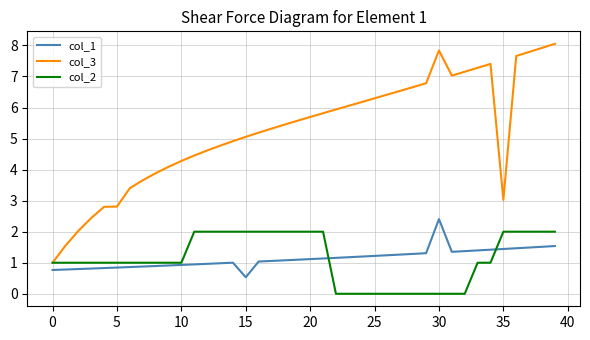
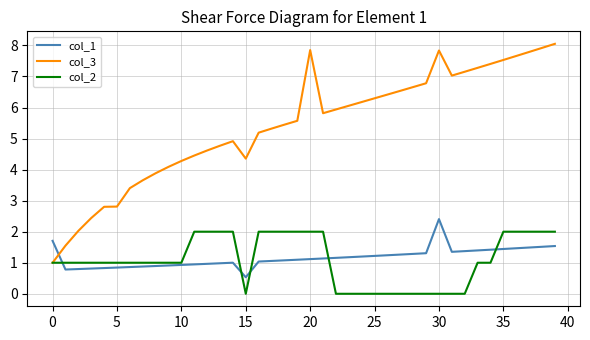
  {
    "col_1": {
-     "0": 0.8,
+     "0": 1.7,
      "5": 0.8,
      "15": 0.5,
      "20": 1.1,
      "25": 1.2,
      "30": 2.4,
      "35": 1.4
    },
    "col_3": {
      "5": 2.8,
      "10": 4.3,
-     "15": 5.1,
-     "20": 5.7,
+     "15": 4.4,
+     "20": 7.9,
      "25": 6.3,
      "30": 7.8,
-     "35": 3.0
+     "35": 7.5
    },
    "col_2": {
      "5": 1,
-     "15": 2,
+     "15": 0,
      "20": 2,
      "25": 0,
      "30": 0,
      "35": 2
    }
  }
